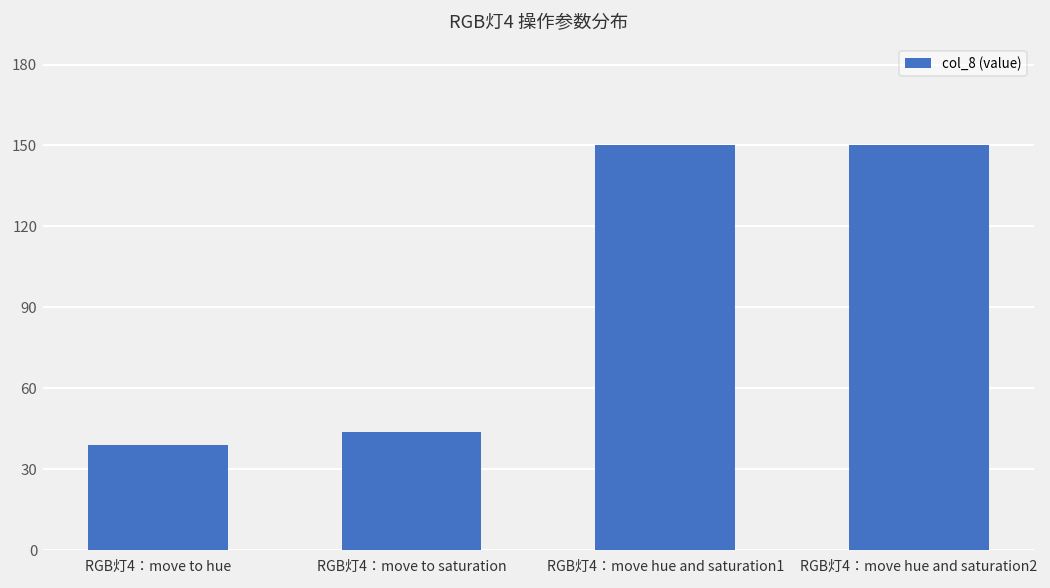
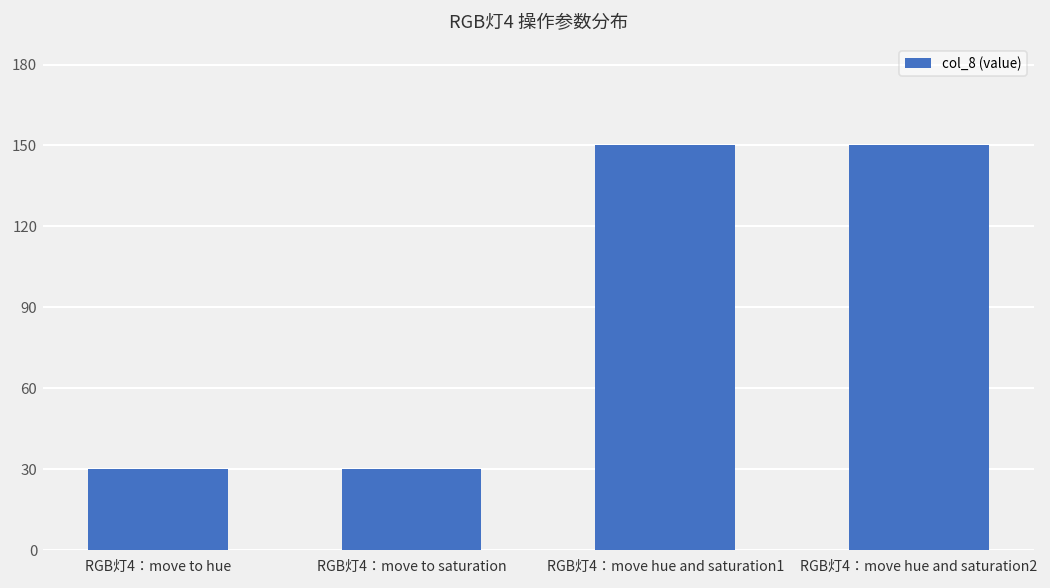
  {
-   "RGB灯4：move to hue": 39,
-   "RGB灯4：move to saturation": 44,
+   "RGB灯4：move to hue": 30,
+   "RGB灯4：move to saturation": 30,
    "RGB灯4：move hue and saturation1": 150,
    "RGB灯4：move hue and saturation2": 150
  }
